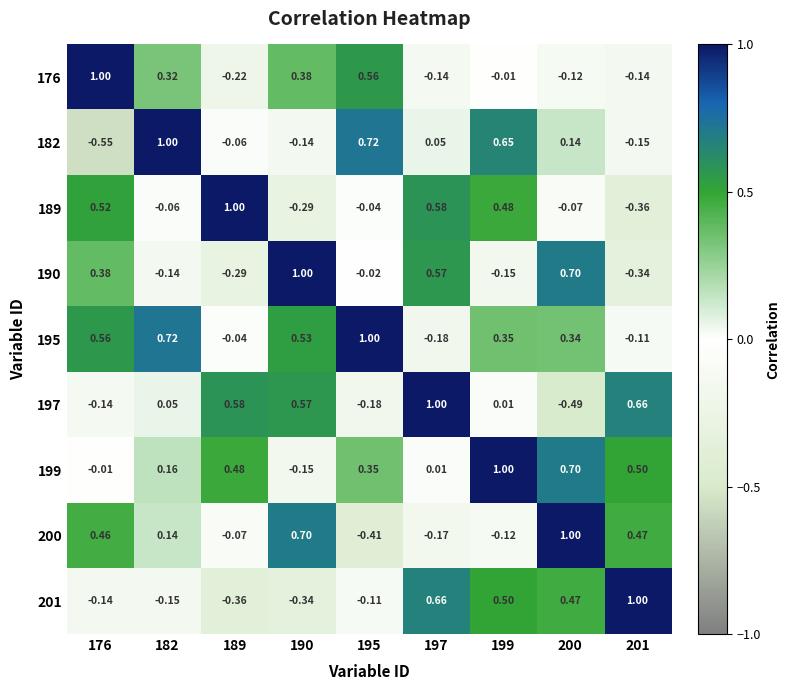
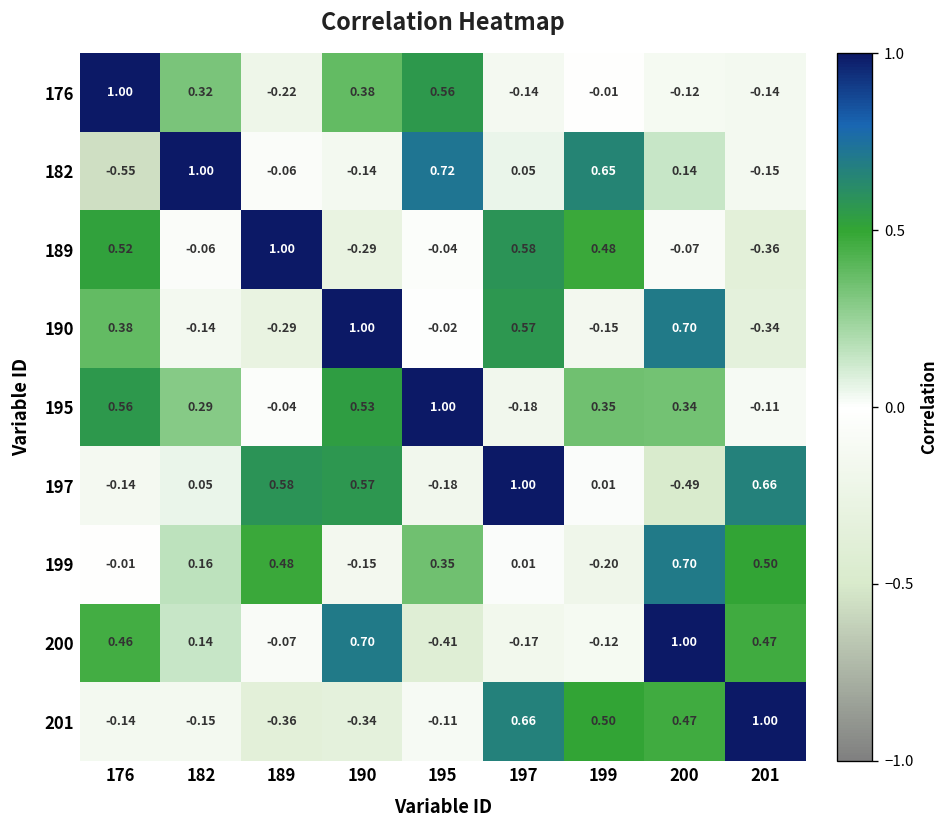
  {
    "176": {
      "176": 1.00,
      "182": 0.32,
      "189": -0.22,
      "190": 0.38,
      "195": 0.56,
      "197": -0.14,
      "199": -0.01,
      "200": -0.12,
      "201": -0.14
    },
    "182": {
      "176": -0.55,
      "182": 1.00,
      "189": -0.06,
      "190": -0.14,
      "195": 0.72,
      "197": 0.05,
      "199": 0.65,
      "200": 0.14,
      "201": -0.15
    },
    "189": {
      "176": 0.52,
      "182": -0.06,
      "189": 1.00,
      "190": -0.29,
      "195": -0.04,
      "197": 0.58,
      "199": 0.48,
      "200": -0.07,
      "201": -0.36
    },
    "190": {
      "176": 0.38,
      "182": -0.14,
      "189": -0.29,
      "190": 1.00,
      "195": -0.02,
      "197": 0.57,
      "199": -0.15,
      "200": 0.70,
      "201": -0.34
    },
    "195": {
      "176": 0.56,
-     "182": 0.72,
+     "182": 0.29,
      "189": -0.04,
      "190": 0.53,
      "195": 1.00,
      "197": -0.18,
      "199": 0.35,
      "200": 0.34,
      "201": -0.11
    },
    "197": {
      "176": -0.14,
      "182": 0.05,
      "189": 0.58,
      "190": 0.57,
      "195": -0.18,
      "197": 1.00,
      "199": 0.01,
      "200": -0.49,
      "201": 0.66
    },
    "199": {
      "176": -0.01,
      "182": 0.16,
      "189": 0.48,
      "190": -0.15,
      "195": 0.35,
      "197": 0.01,
-     "199": 1.00,
+     "199": -0.20,
      "200": 0.70,
      "201": 0.50
    },
    "200": {
      "176": 0.46,
      "182": 0.14,
      "189": -0.07,
      "190": 0.70,
      "195": -0.41,
      "197": -0.17,
      "199": -0.12,
      "200": 1.00,
      "201": 0.47
    },
    "201": {
      "176": -0.14,
      "182": -0.15,
      "189": -0.36,
      "190": -0.34,
      "195": -0.11,
      "197": 0.66,
      "199": 0.50,
      "200": 0.47,
      "201": 1.00
    }
  }
